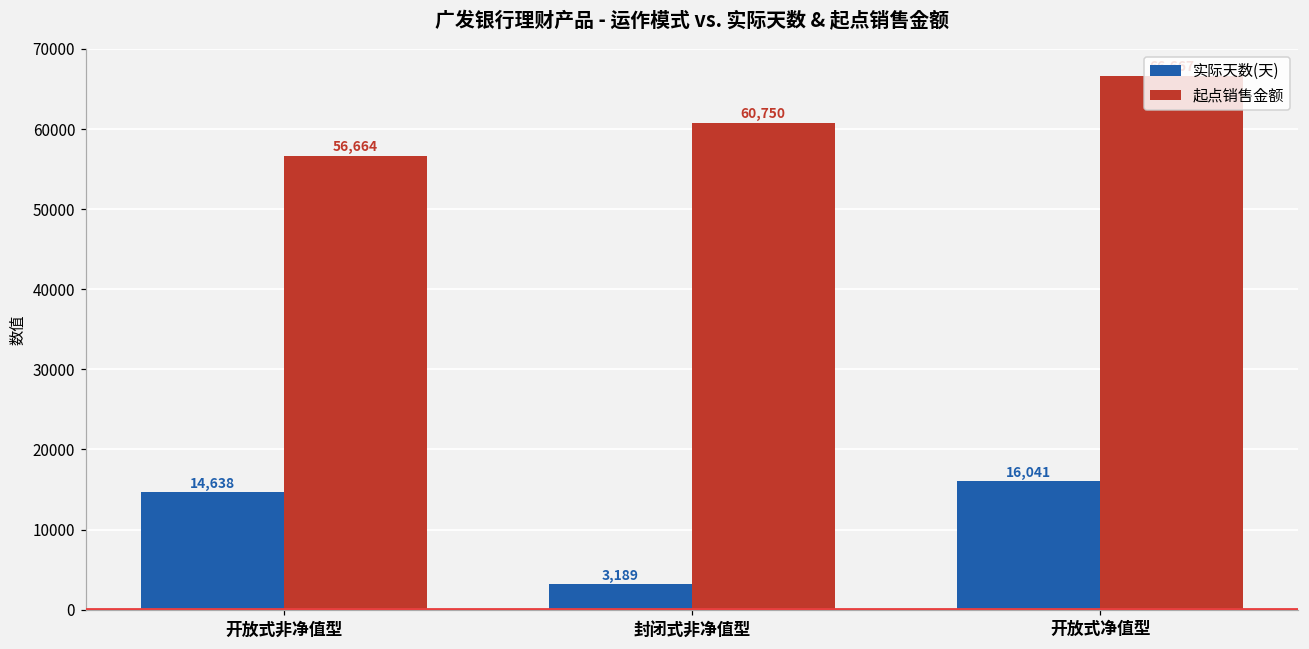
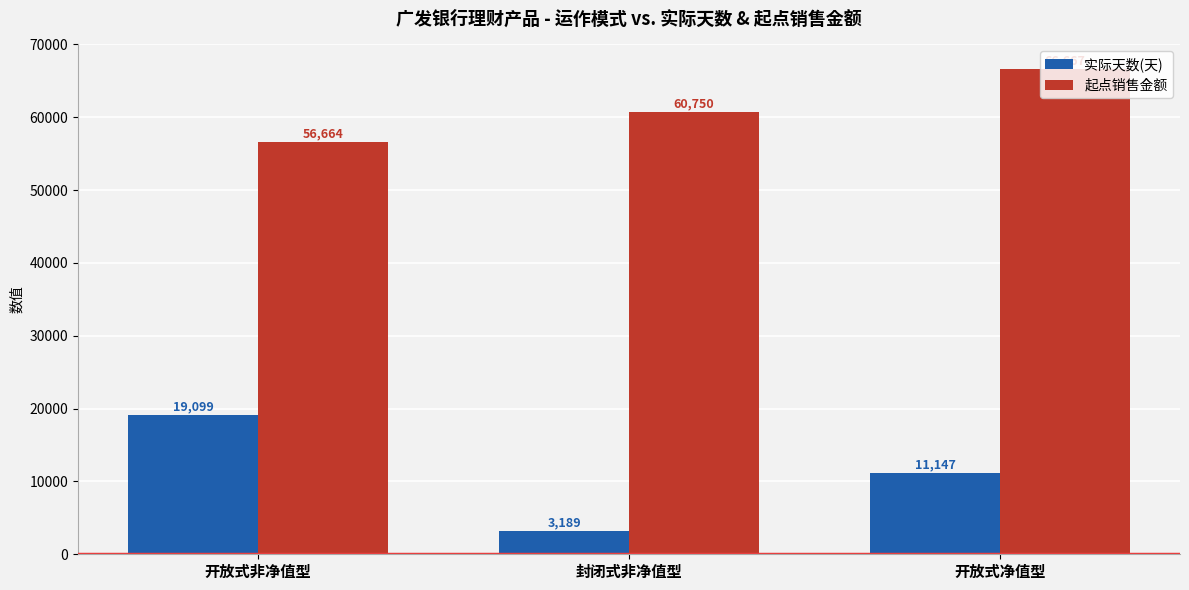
  {
    "实际天数(天)": {
-     "开放式非净值型": "14,638",
+     "开放式非净值型": "19,099",
      "封闭式非净值型": "3,189",
-     "开放式净值型": "16,041"
+     "开放式净值型": "11,147"
    },
    "起点销售金额": {
      "开放式非净值型": "56,664",
      "封闭式非净值型": "60,750"
    }
  }
